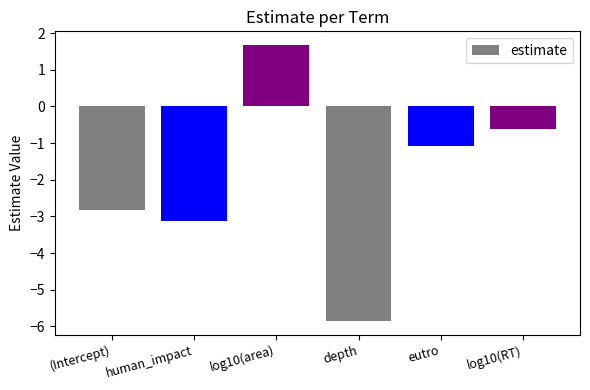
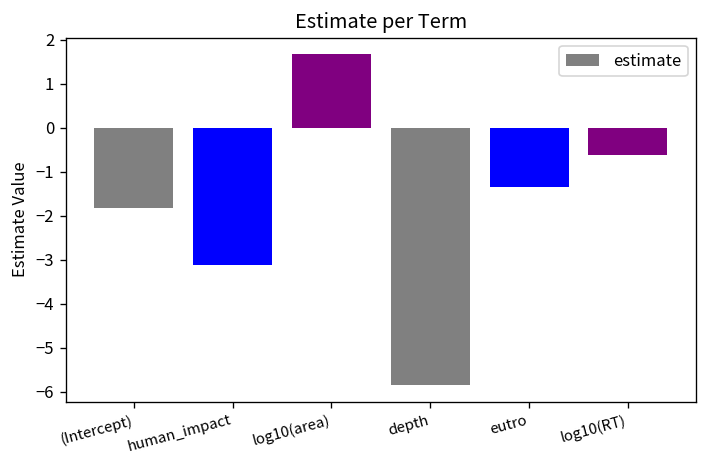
  {
-   "(Intercept)": -2.8,
+   "(Intercept)": -1.8,
    "human_impact": -3.1,
    "log10(area)": 1.7,
    "depth": -5.9,
-   "eutro": -1.1,
+   "eutro": -1.4,
    "log10(RT)": -0.6
  }
